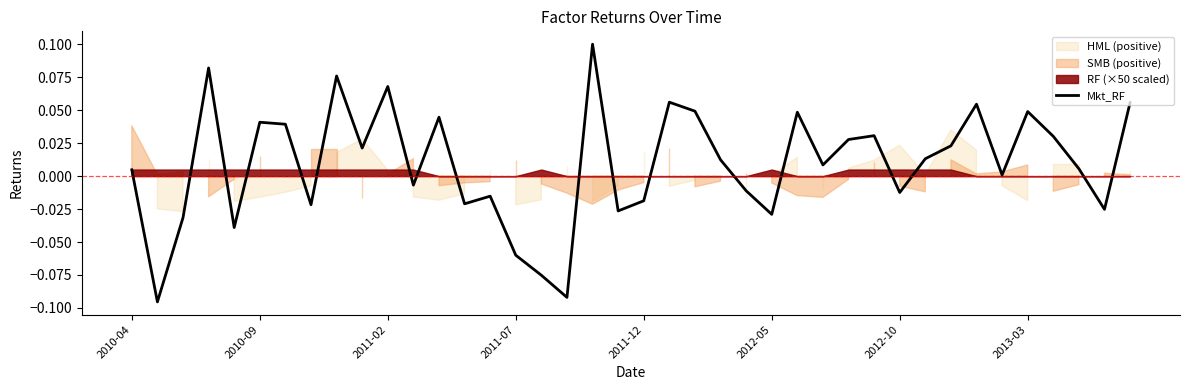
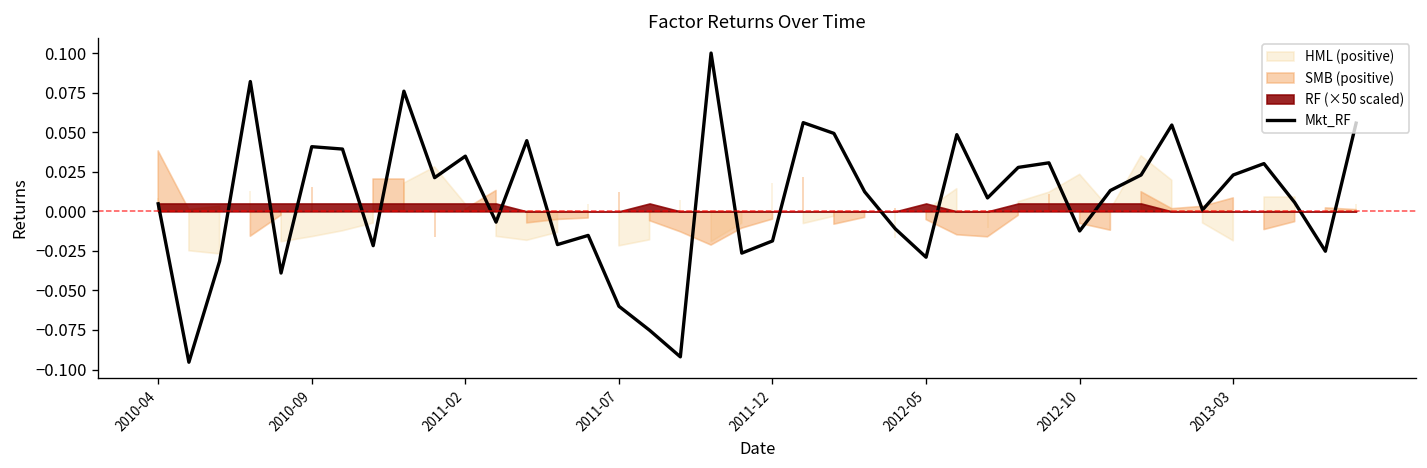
  {
    "Mkt_RF": {
      "2010-09": 0.041,
-     "2011-02": 0.068,
+     "2011-02": 0.035,
      "2011-07": -0.060,
      "2011-12": -0.019,
      "2012-05": -0.029,
      "2012-10": -0.012,
-     "2013-03": 0.049
+     "2013-03": 0.023
    },
    "RF (×50 scaled)": {
      "2010-09": 0.005,
      "2011-02": 0.005,
      "2011-07": 0.000,
      "2011-12": 0.000,
      "2012-05": 0.005,
      "2012-10": 0.005,
      "2013-03": 0.000
    }
  }
